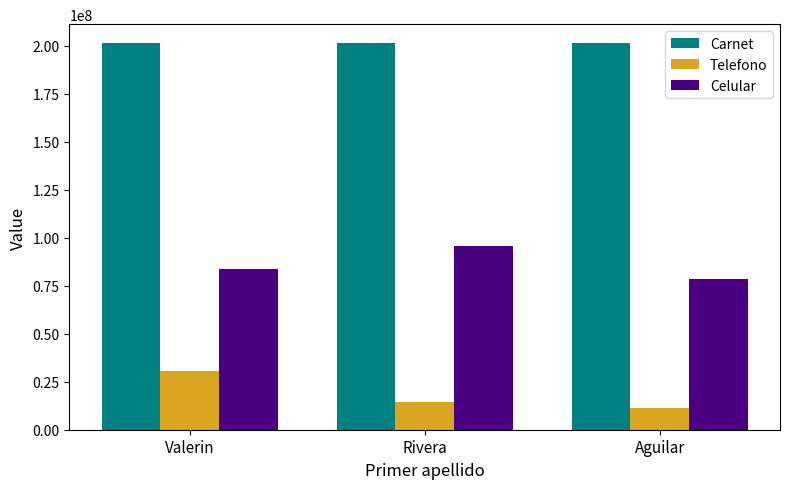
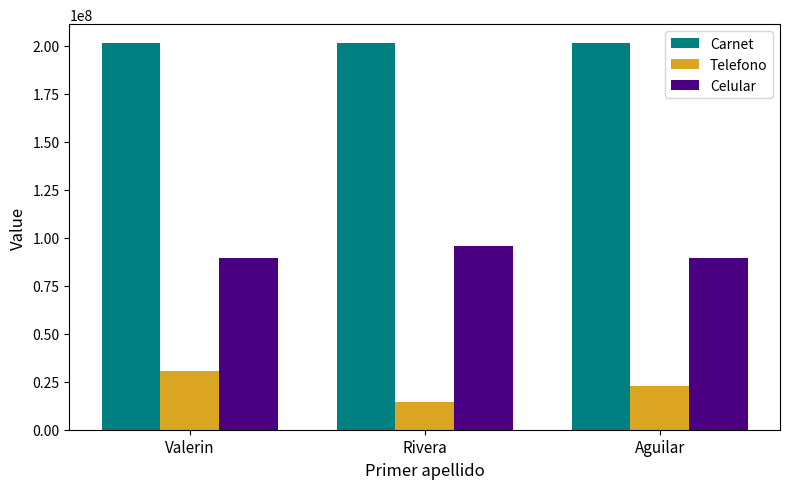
  {
    "Carnet": {
      "Valerin": 201000000,
      "Rivera": 201000000,
      "Aguilar": 201000000
    },
    "Telefono": {
      "Valerin": 31000000,
      "Rivera": 15000000,
-     "Aguilar": 12000000
+     "Aguilar": 23000000
    },
    "Celular": {
-     "Valerin": 84000000,
+     "Valerin": 90000000,
      "Rivera": 95000000,
-     "Aguilar": 78000000
+     "Aguilar": 89000000
    }
  }
